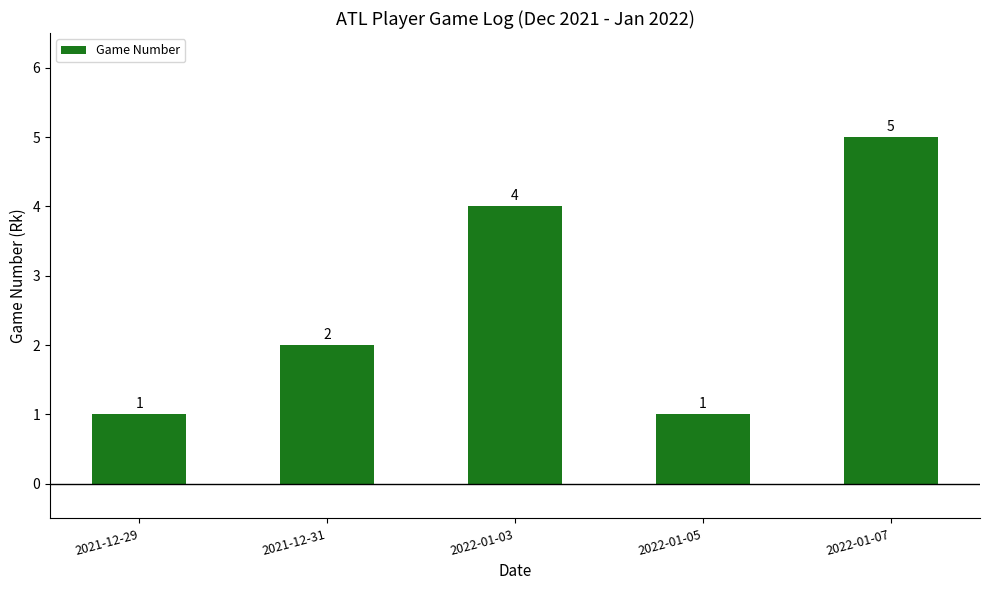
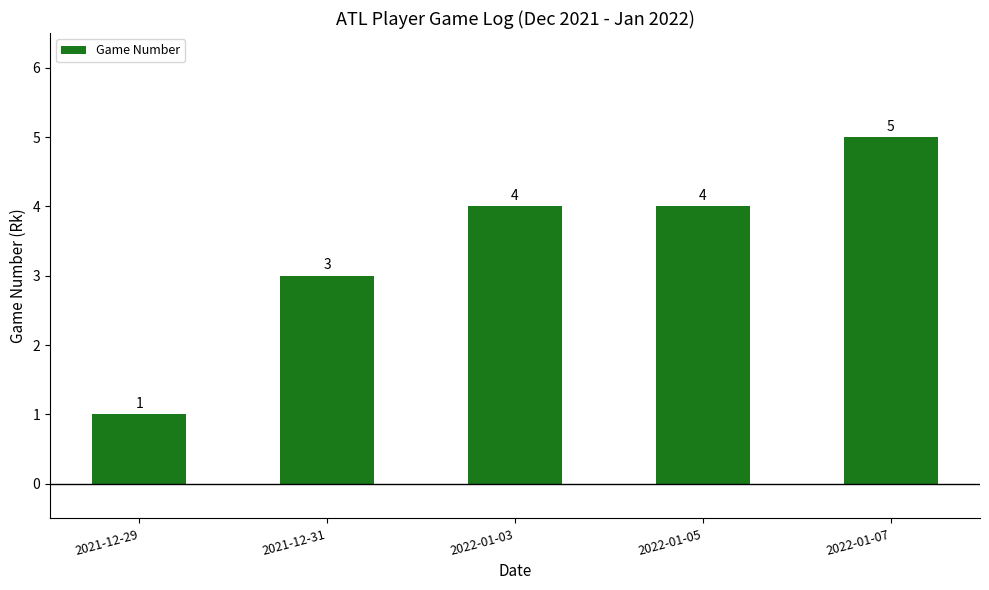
  {
    "2021-12-29": 1,
-   "2021-12-31": 2,
+   "2021-12-31": 3,
    "2022-01-03": 4,
-   "2022-01-05": 1,
+   "2022-01-05": 4,
    "2022-01-07": 5
  }
